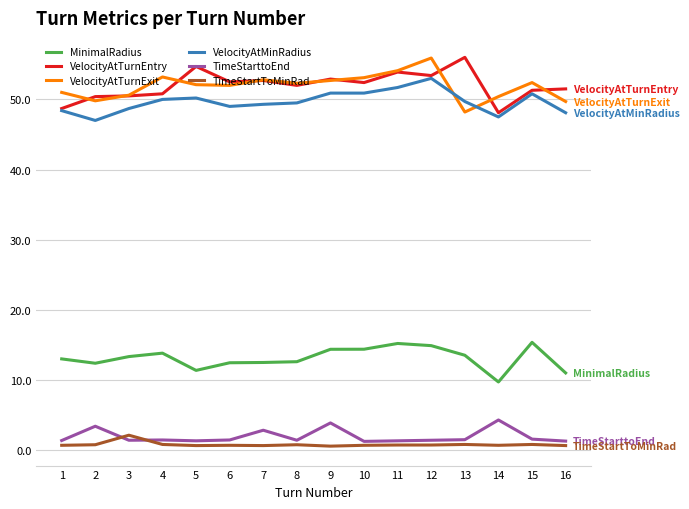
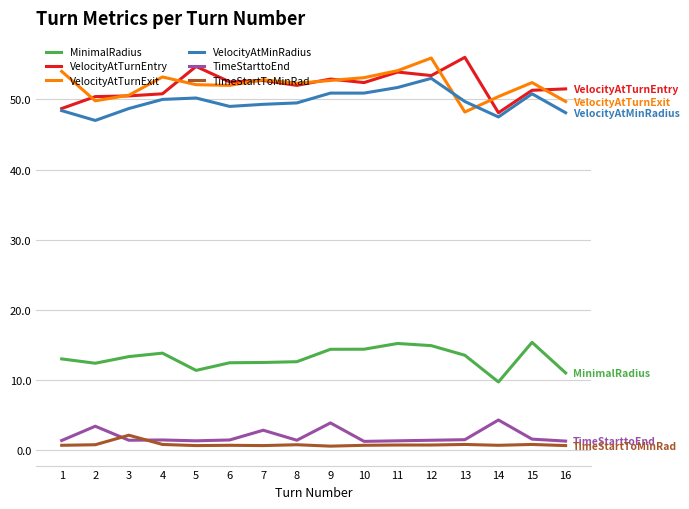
  {
    "MinimalRadius": {
      "1": 13,
      "2": 12,
      "3": 13,
      "4": 14,
      "5": 11,
      "6": 12,
      "7": 12,
      "8": 13,
      "9": 14,
      "10": 14,
      "11": 15,
      "12": 15,
      "13": 14,
      "14": 10,
      "15": 15,
      "16": 11
    },
    "VelocityAtTurnEntry": {
      "2": 50,
      "4": 51,
      "5": 55,
      "6": 53,
      "10": 52,
      "12": 53,
      "13": 56,
      "14": 48,
      "15": 51,
      "16": 52
    },
    "VelocityAtTurnExit": {
-     "1": 51,
+     "1": 54,
      "2": 50,
      "4": 53,
      "5": 52,
      "6": 52,
      "10": 53,
      "12": 56,
      "13": 48,
      "14": 50,
      "15": 52,
      "16": 50
    },
    "VelocityAtMinRadius": {
      "2": 47,
      "3": 49,
      "4": 50,
      "5": 50,
      "6": 49,
      "7": 49,
      "8": 50,
      "9": 51,
      "10": 51,
      "11": 52,
      "12": 53,
      "13": 50,
      "14": 48,
      "15": 51,
      "16": 48
    },
    "TimeStarttoEnd": {
      "1": 1,
      "2": 3,
      "3": 1,
      "4": 1,
      "5": 1,
      "6": 1,
      "7": 3,
      "8": 1,
      "9": 4,
      "10": 1,
      "11": 1,
      "12": 1,
      "13": 1,
      "14": 4,
      "15": 2,
      "16": 1
    },
    "TimeStartToMinRad": {
      "1": 1,
      "2": 1,
      "3": 2,
      "4": 1,
      "5": 1,
      "6": 1,
      "7": 1,
      "8": 1,
      "9": 1,
      "10": 1,
      "11": 1,
      "12": 1,
      "13": 1,
      "14": 1,
      "15": 1,
      "16": 1
    }
  }
